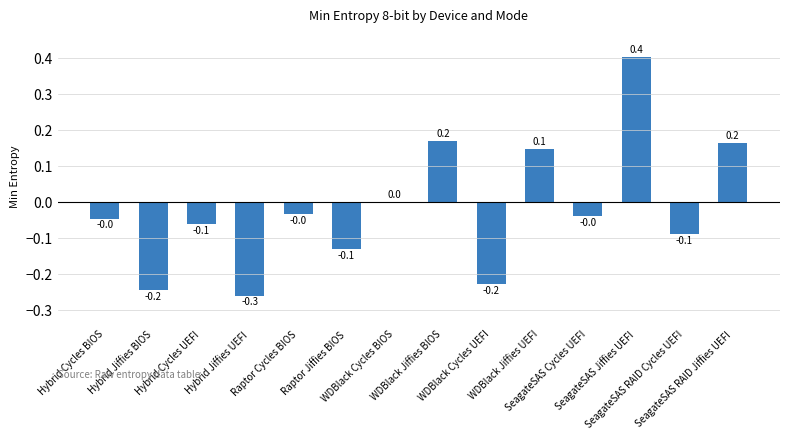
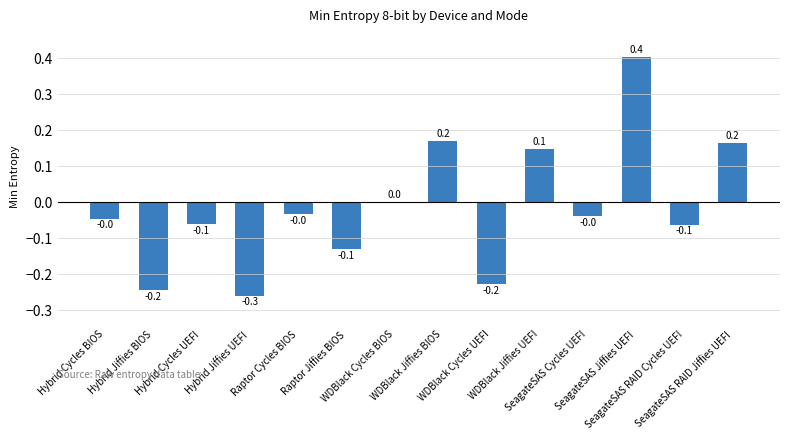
  {
-   "SeagateSAS RAID Cycles UEFI": -0.09
+   "SeagateSAS RAID Cycles UEFI": -0.06
  }
